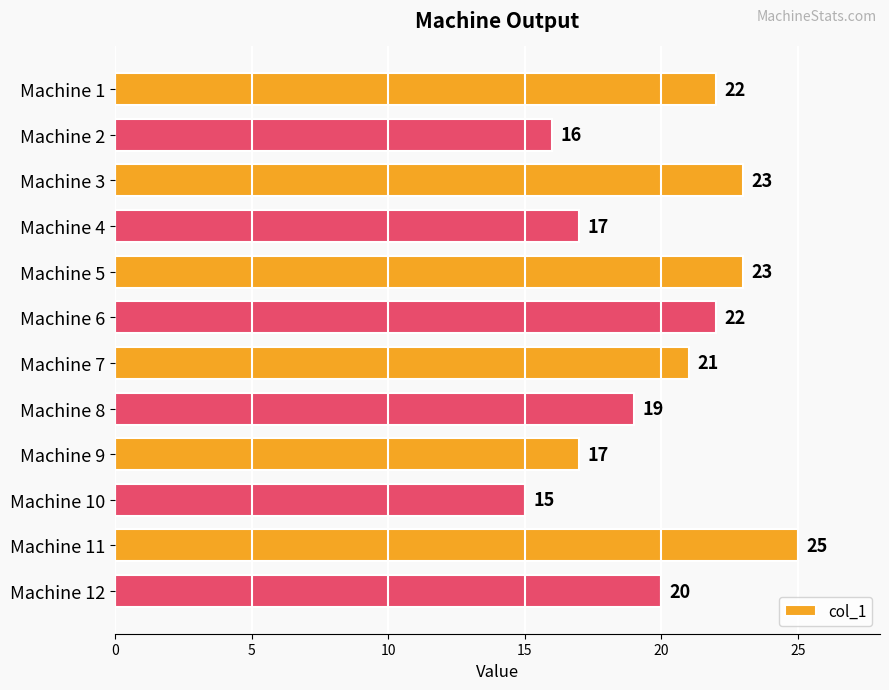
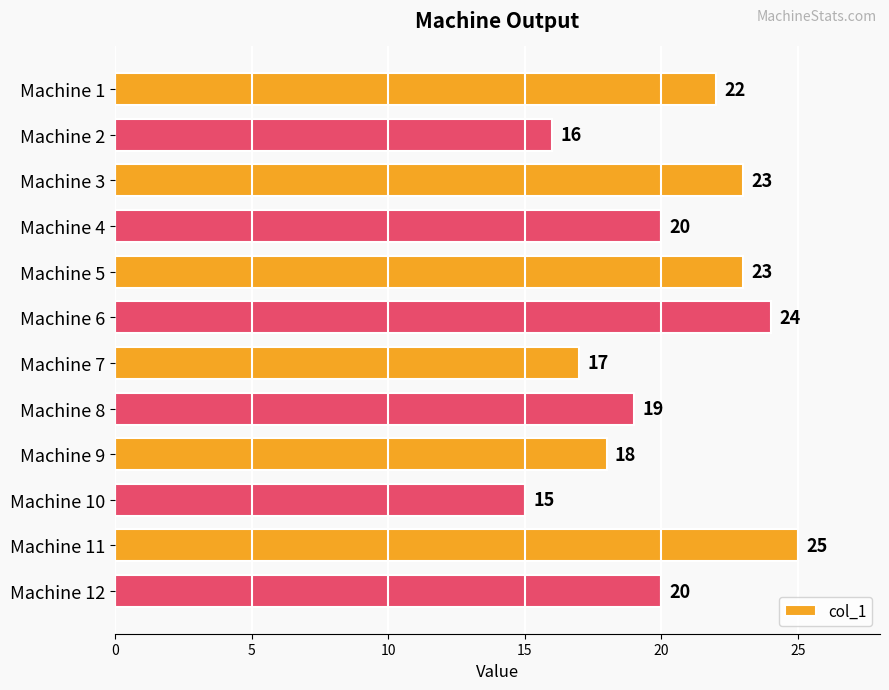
  {
    "Machine 1": 22,
    "Machine 2": 16,
    "Machine 3": 23,
-   "Machine 4": 17,
+   "Machine 4": 20,
    "Machine 5": 23,
-   "Machine 6": 22,
-   "Machine 7": 21,
+   "Machine 6": 24,
+   "Machine 7": 17,
    "Machine 8": 19,
-   "Machine 9": 17,
+   "Machine 9": 18,
    "Machine 10": 15,
    "Machine 11": 25,
    "Machine 12": 20
  }
